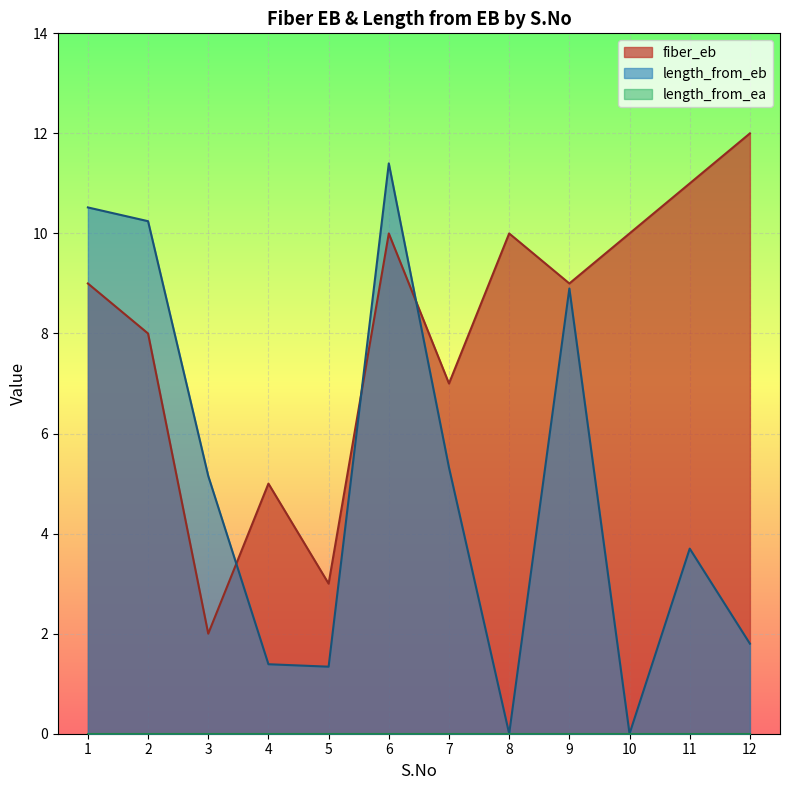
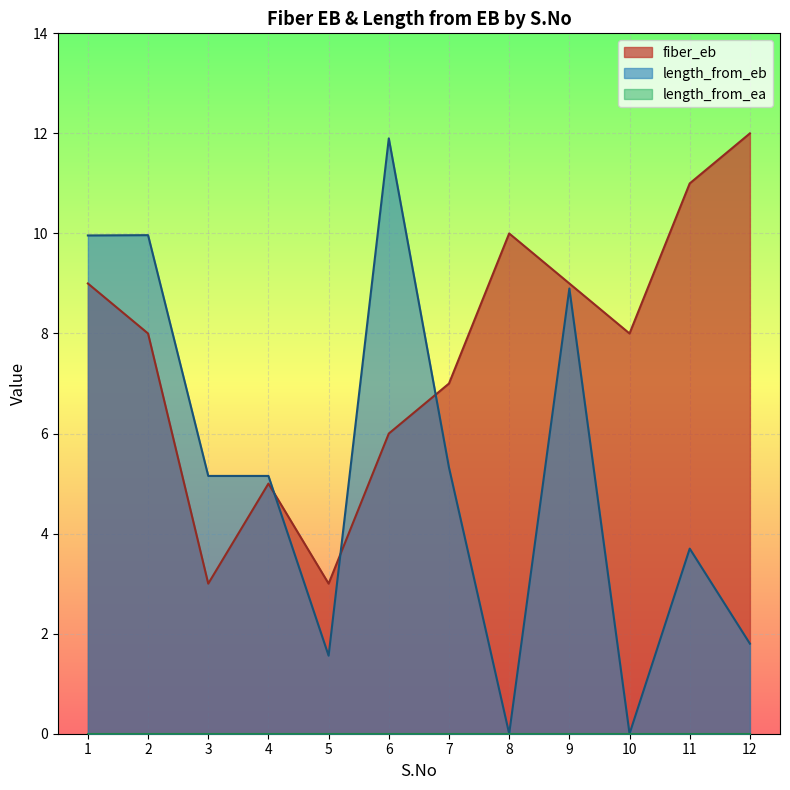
  {
    "fiber_eb": {
      "1": 9,
      "2": 8,
-     "3": 2,
+     "3": 3,
      "4": 5,
      "5": 3,
-     "6": 10,
+     "6": 6,
      "7": 7,
      "8": 10,
      "9": 9,
-     "10": 10,
+     "10": 8,
      "11": 11,
      "12": 12
    },
    "length_from_eb": {
-     "1": 10.5,
-     "2": 10.2,
+     "1": 10.0,
+     "2": 10.0,
      "3": 5.2,
-     "4": 1.4,
-     "5": 1.3,
-     "6": 11.4,
+     "4": 5.2,
+     "5": 1.6,
+     "6": 11.9,
      "7": 5.3,
      "9": 8.9,
      "11": 3.7,
      "12": 1.8
    },
    "length_from_ea": {
      "1": 0.0,
      "2": 0.0,
      "3": 0.0,
      "4": 0.0,
      "5": 0.0,
      "6": 0.0,
      "7": 0.0,
      "9": 0.0,
      "11": 0.0,
      "12": 0.0
    }
  }
